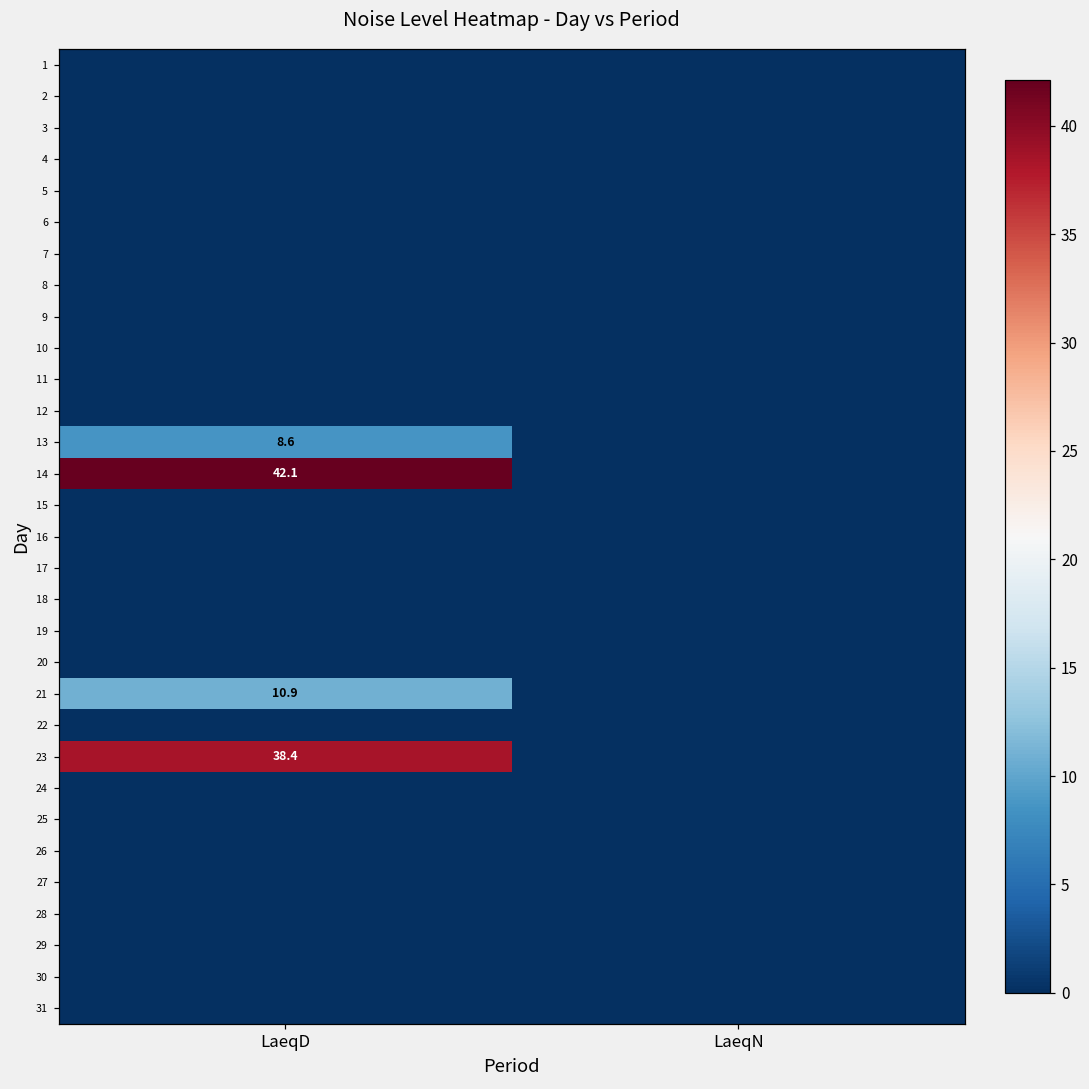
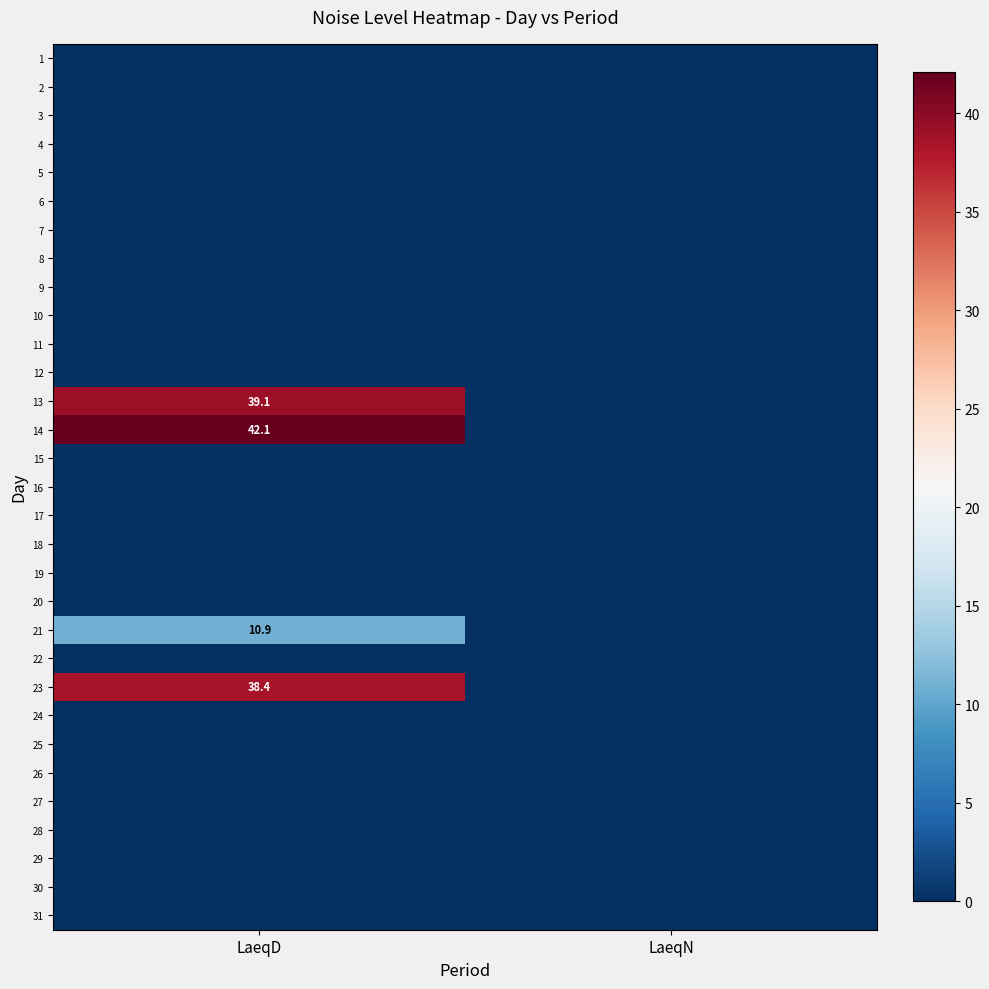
  {
    "13": {
-     "LaeqD": 8.6
+     "LaeqD": 39.1
    },
    "14": {
      "LaeqD": 42.1
    },
    "21": {
      "LaeqD": 10.9
    },
    "23": {
      "LaeqD": 38.4
    }
  }
